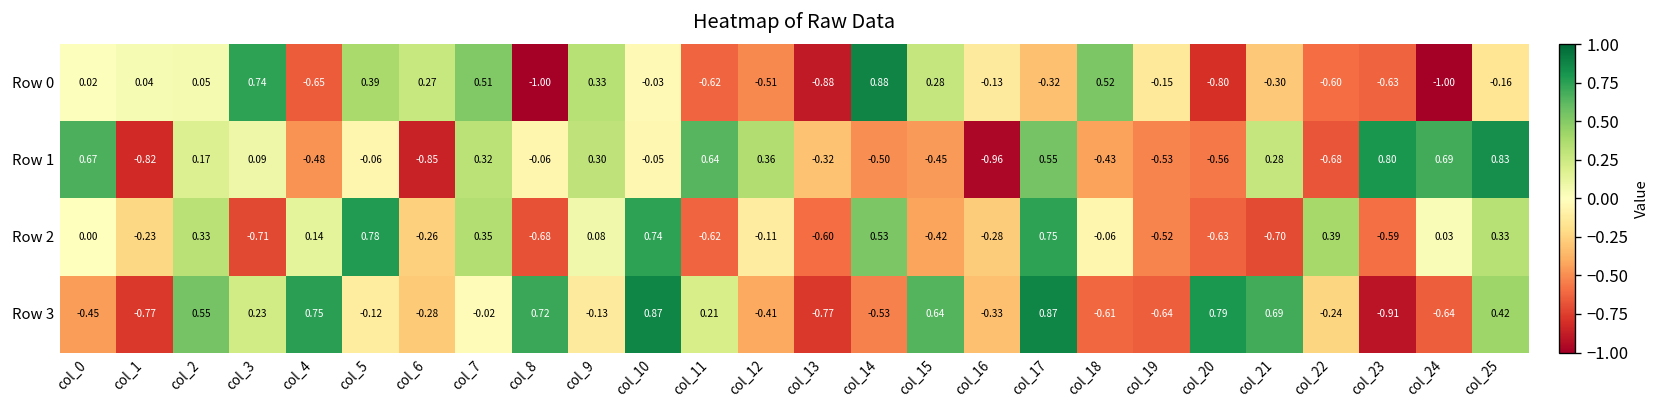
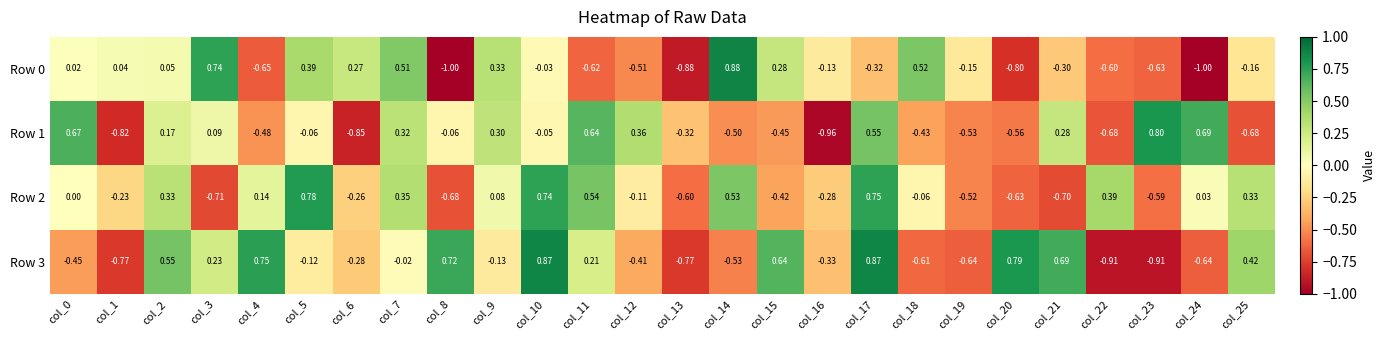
  {
    "Row 0": {
      "col_0": 0.02,
      "col_1": 0.04,
      "col_2": 0.05,
      "col_3": 0.74,
      "col_4": -0.65,
      "col_5": 0.39,
      "col_6": 0.27,
      "col_7": 0.51,
      "col_8": -1.00,
      "col_9": 0.33,
      "col_10": -0.03,
      "col_11": -0.62,
      "col_12": -0.51,
      "col_13": -0.88,
      "col_14": 0.88,
      "col_15": 0.28,
      "col_16": -0.13,
      "col_17": -0.32,
      "col_18": 0.52,
      "col_19": -0.15,
      "col_20": -0.80,
      "col_21": -0.30,
      "col_22": -0.60,
      "col_23": -0.63,
      "col_24": -1.00,
      "col_25": -0.16
    },
    "Row 1": {
      "col_0": 0.67,
      "col_1": -0.82,
      "col_2": 0.17,
      "col_3": 0.09,
      "col_4": -0.48,
      "col_5": -0.06,
      "col_6": -0.85,
      "col_7": 0.32,
      "col_8": -0.06,
      "col_9": 0.30,
      "col_10": -0.05,
      "col_11": 0.64,
      "col_12": 0.36,
      "col_13": -0.32,
      "col_14": -0.50,
      "col_15": -0.45,
      "col_16": -0.96,
      "col_17": 0.55,
      "col_18": -0.43,
      "col_19": -0.53,
      "col_20": -0.56,
      "col_21": 0.28,
      "col_22": -0.68,
      "col_23": 0.80,
      "col_24": 0.69,
-     "col_25": 0.83
+     "col_25": -0.68
    },
    "Row 2": {
      "col_0": 0.00,
      "col_1": -0.23,
      "col_2": 0.33,
      "col_3": -0.71,
      "col_4": 0.14,
      "col_5": 0.78,
      "col_6": -0.26,
      "col_7": 0.35,
      "col_8": -0.68,
      "col_9": 0.08,
      "col_10": 0.74,
-     "col_11": -0.62,
+     "col_11": 0.54,
      "col_12": -0.11,
      "col_13": -0.60,
      "col_14": 0.53,
      "col_15": -0.42,
      "col_16": -0.28,
      "col_17": 0.75,
      "col_18": -0.06,
      "col_19": -0.52,
      "col_20": -0.63,
      "col_21": -0.70,
      "col_22": 0.39,
      "col_23": -0.59,
      "col_24": 0.03,
      "col_25": 0.33
    },
    "Row 3": {
      "col_0": -0.45,
      "col_1": -0.77,
      "col_2": 0.55,
      "col_3": 0.23,
      "col_4": 0.75,
      "col_5": -0.12,
      "col_6": -0.28,
      "col_7": -0.02,
      "col_8": 0.72,
      "col_9": -0.13,
      "col_10": 0.87,
      "col_11": 0.21,
      "col_12": -0.41,
      "col_13": -0.77,
      "col_14": -0.53,
      "col_15": 0.64,
      "col_16": -0.33,
      "col_17": 0.87,
      "col_18": -0.61,
      "col_19": -0.64,
      "col_20": 0.79,
      "col_21": 0.69,
-     "col_22": -0.24,
+     "col_22": -0.91,
      "col_23": -0.91,
      "col_24": -0.64,
      "col_25": 0.42
    }
  }
